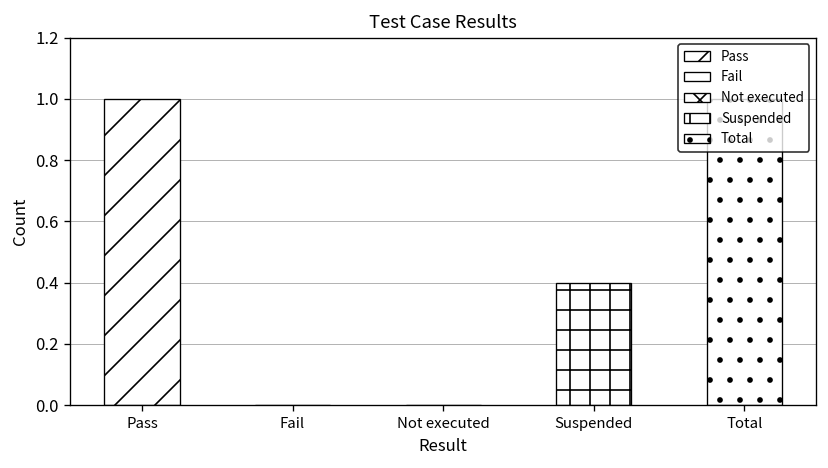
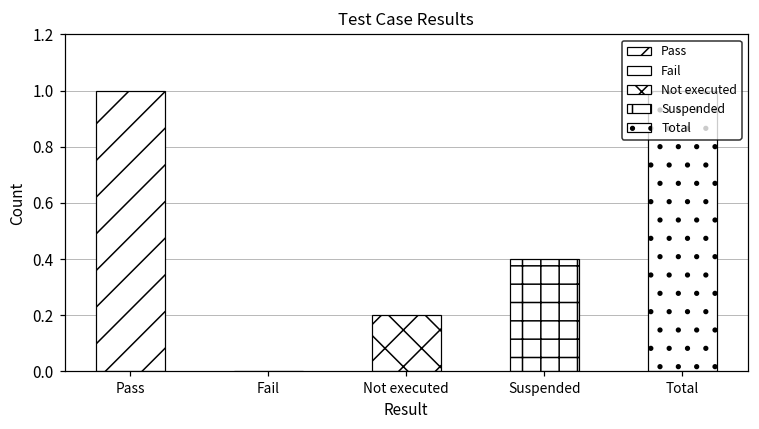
  {
    "Pass": 1.0,
    "Fail": 0.0,
-   "Not executed": 0.0,
+   "Not executed": 0.2,
    "Suspended": 0.4
  }
